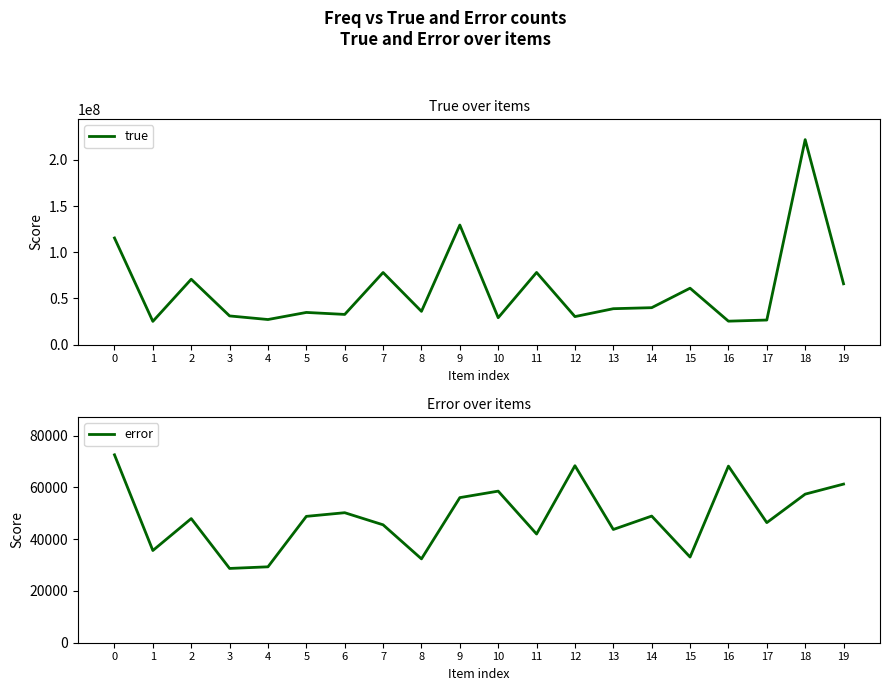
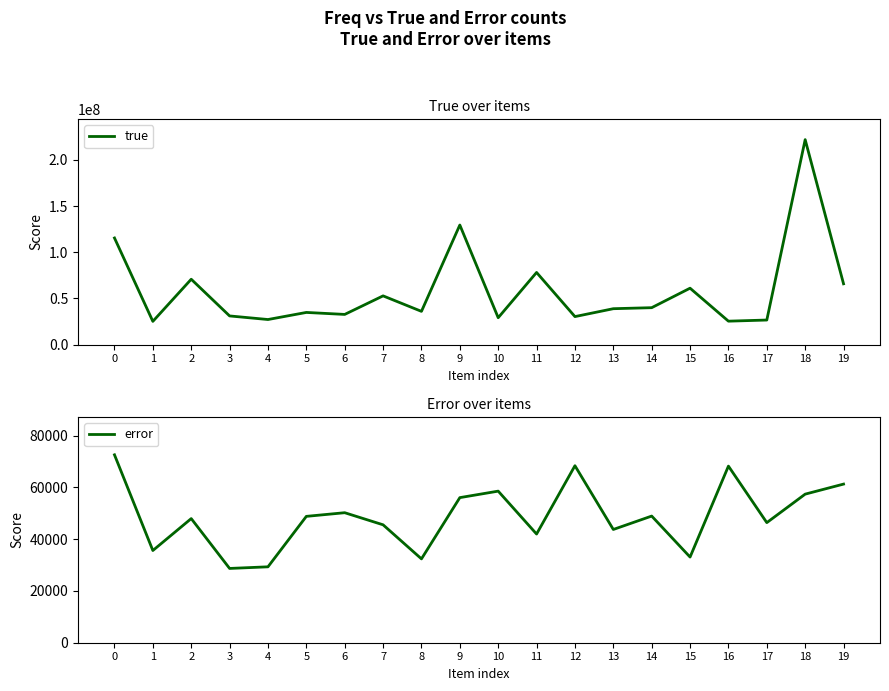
  {
    "True over items": {
      "0": 120000000,
      "1": 30000000,
      "2": 70000000,
      "3": 30000000,
      "4": 30000000,
      "5": 30000000,
      "6": 30000000,
-     "7": 80000000,
+     "7": 50000000,
      "8": 40000000,
      "9": 130000000,
      "10": 30000000,
      "11": 80000000,
      "12": 30000000,
      "13": 40000000,
      "14": 40000000,
      "15": 60000000,
      "16": 30000000,
      "17": 30000000,
      "18": 220000000,
      "19": 70000000
    },
    "Error over items": {
      "0": 73000,
      "1": 36000,
      "2": 48000,
      "3": 29000,
      "4": 29000,
      "5": 49000,
      "6": 50000,
      "7": 46000,
      "8": 32000,
      "9": 56000,
      "10": 59000,
      "11": 42000,
      "12": 68000,
      "13": 44000,
      "14": 49000,
      "15": 33000,
      "16": 68000,
      "17": 46000,
      "18": 57000,
      "19": 61000
    }
  }
